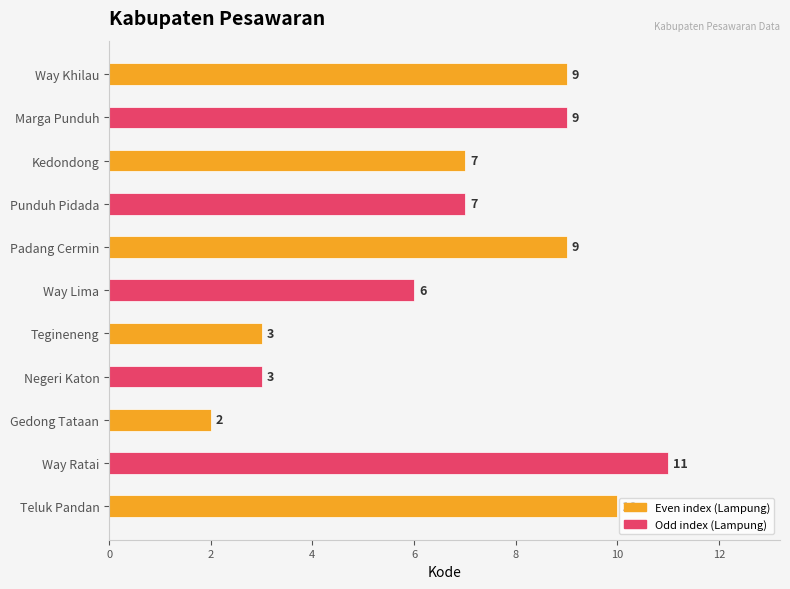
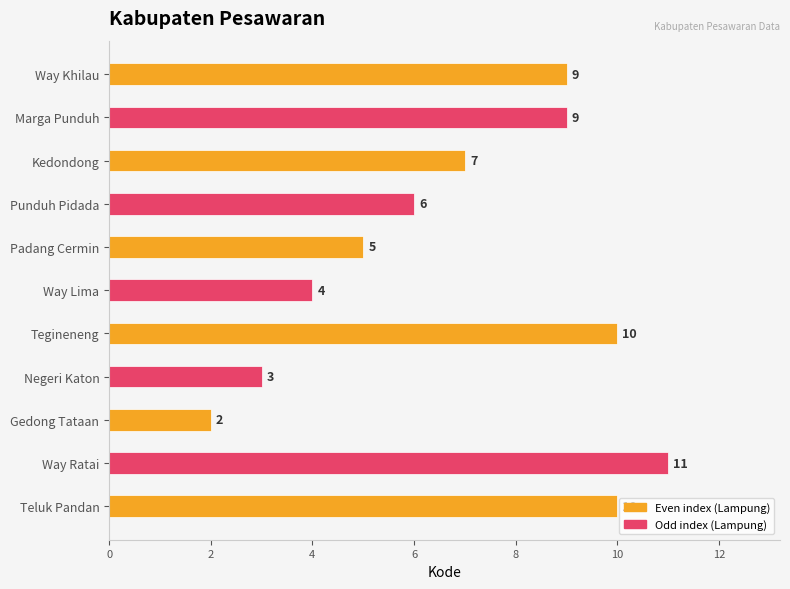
  {
    "Way Khilau": 9,
    "Marga Punduh": 9,
    "Kedondong": 7,
-   "Punduh Pidada": 7,
-   "Padang Cermin": 9,
-   "Way Lima": 6,
-   "Tegineneng": 3,
+   "Punduh Pidada": 6,
+   "Padang Cermin": 5,
+   "Way Lima": 4,
+   "Tegineneng": 10,
    "Negeri Katon": 3,
    "Gedong Tataan": 2,
    "Way Ratai": 11
  }
